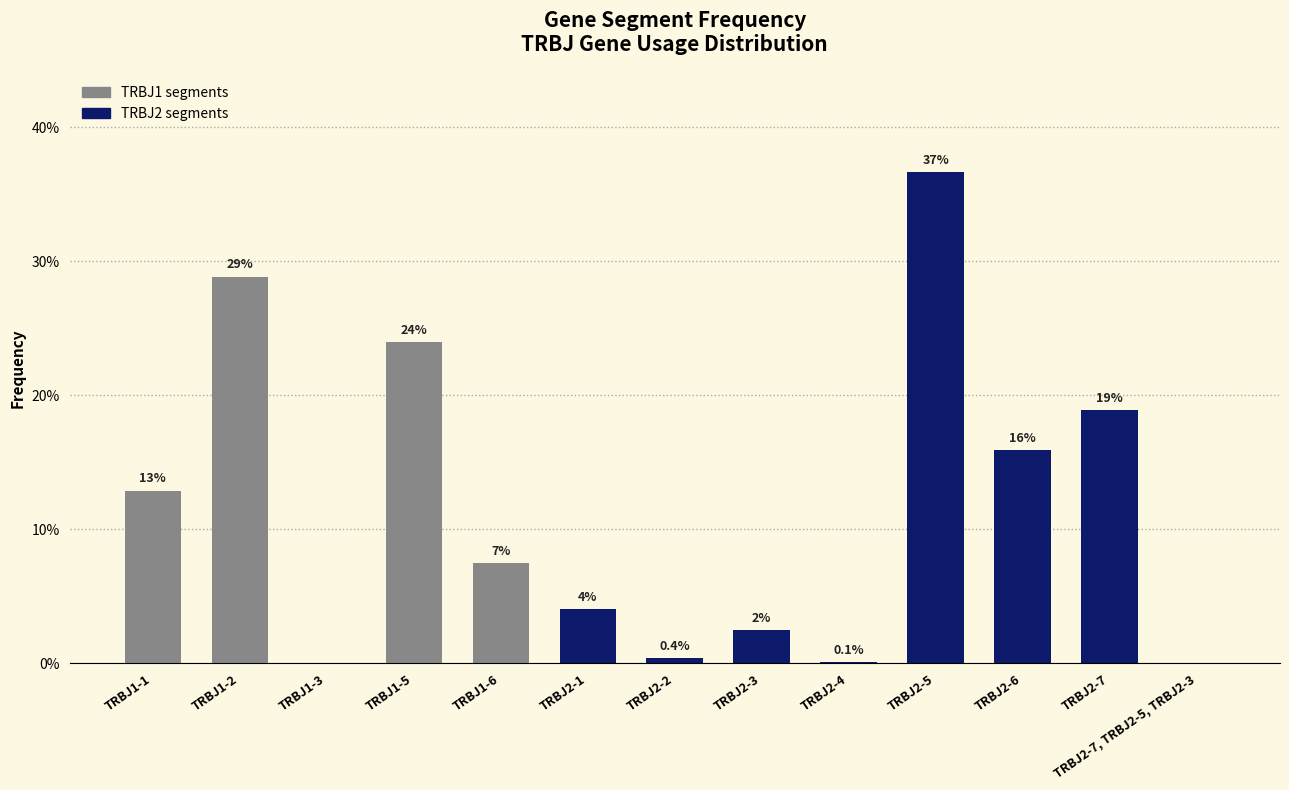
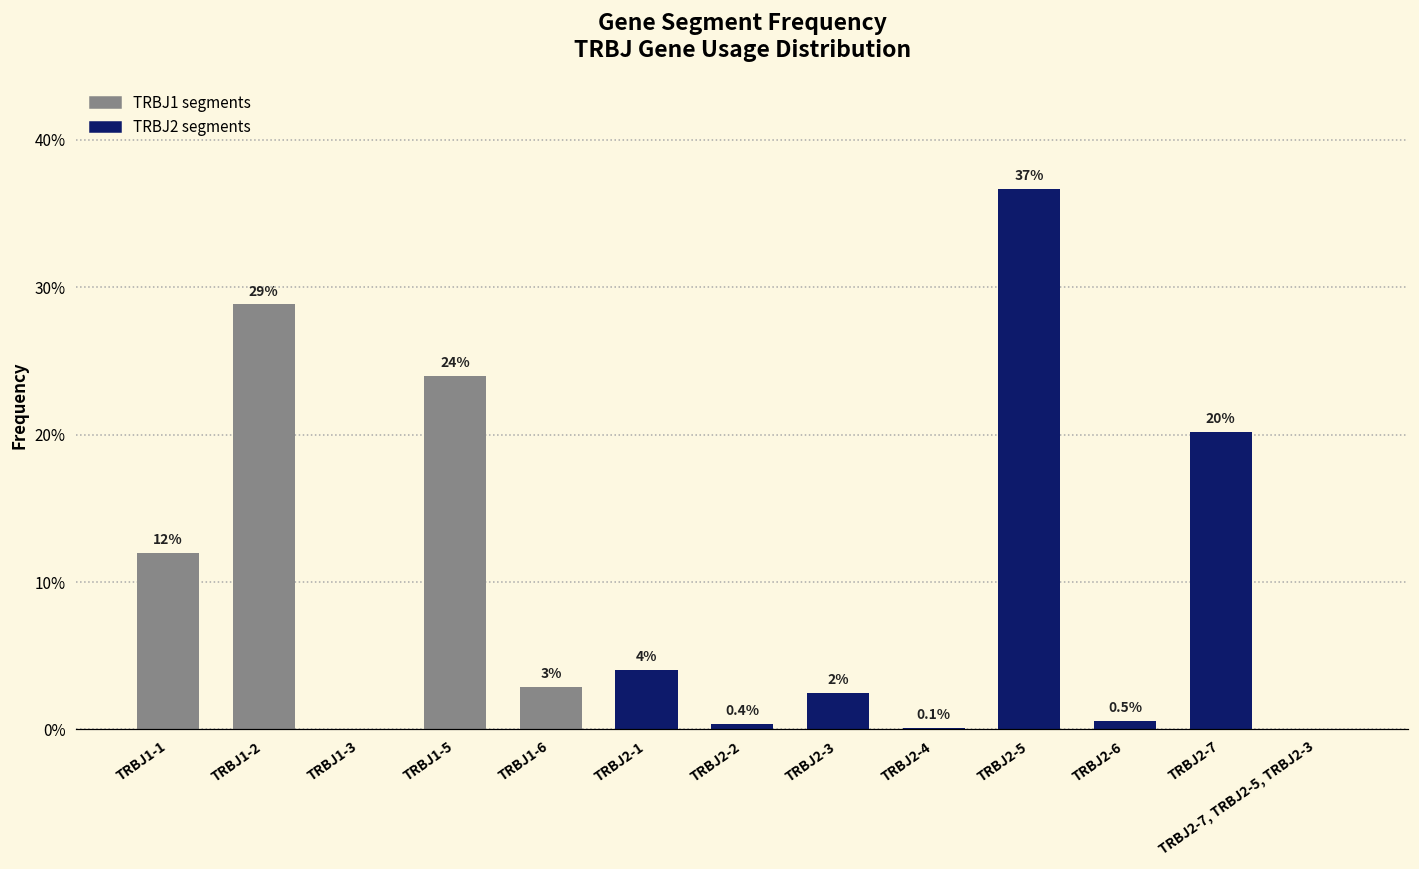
  {
-   "TRBJ1-1": "13%",
+   "TRBJ1-1": "12%",
    "TRBJ1-2": "29%",
    "TRBJ1-5": "24%",
-   "TRBJ1-6": "7%",
+   "TRBJ1-6": "3%",
    "TRBJ2-1": "4%",
    "TRBJ2-2": "0.4%",
    "TRBJ2-3": "2%",
    "TRBJ2-4": "0.1%",
    "TRBJ2-5": "37%",
-   "TRBJ2-6": "16%",
-   "TRBJ2-7": "19%"
+   "TRBJ2-6": "0.5%",
+   "TRBJ2-7": "20%"
  }
